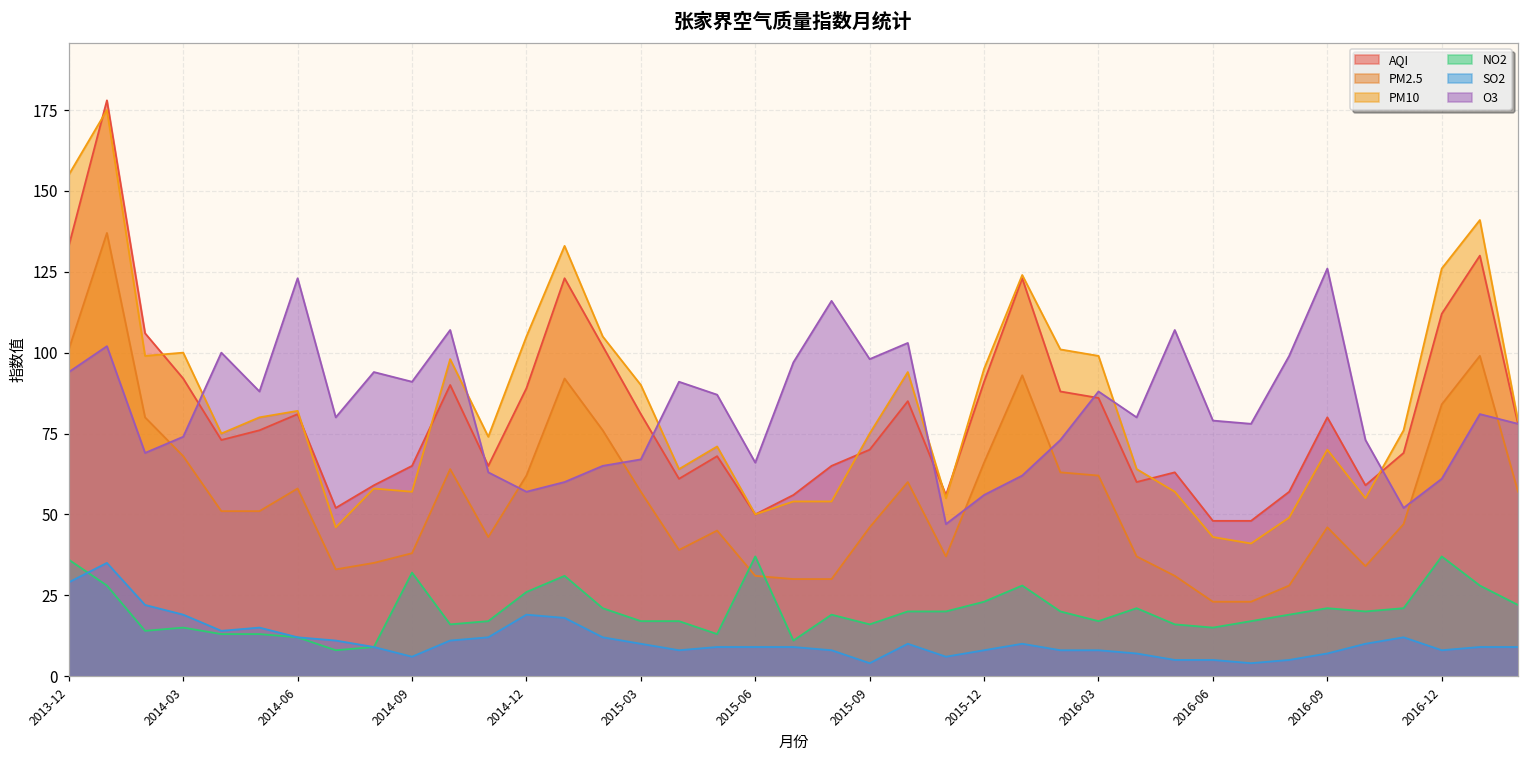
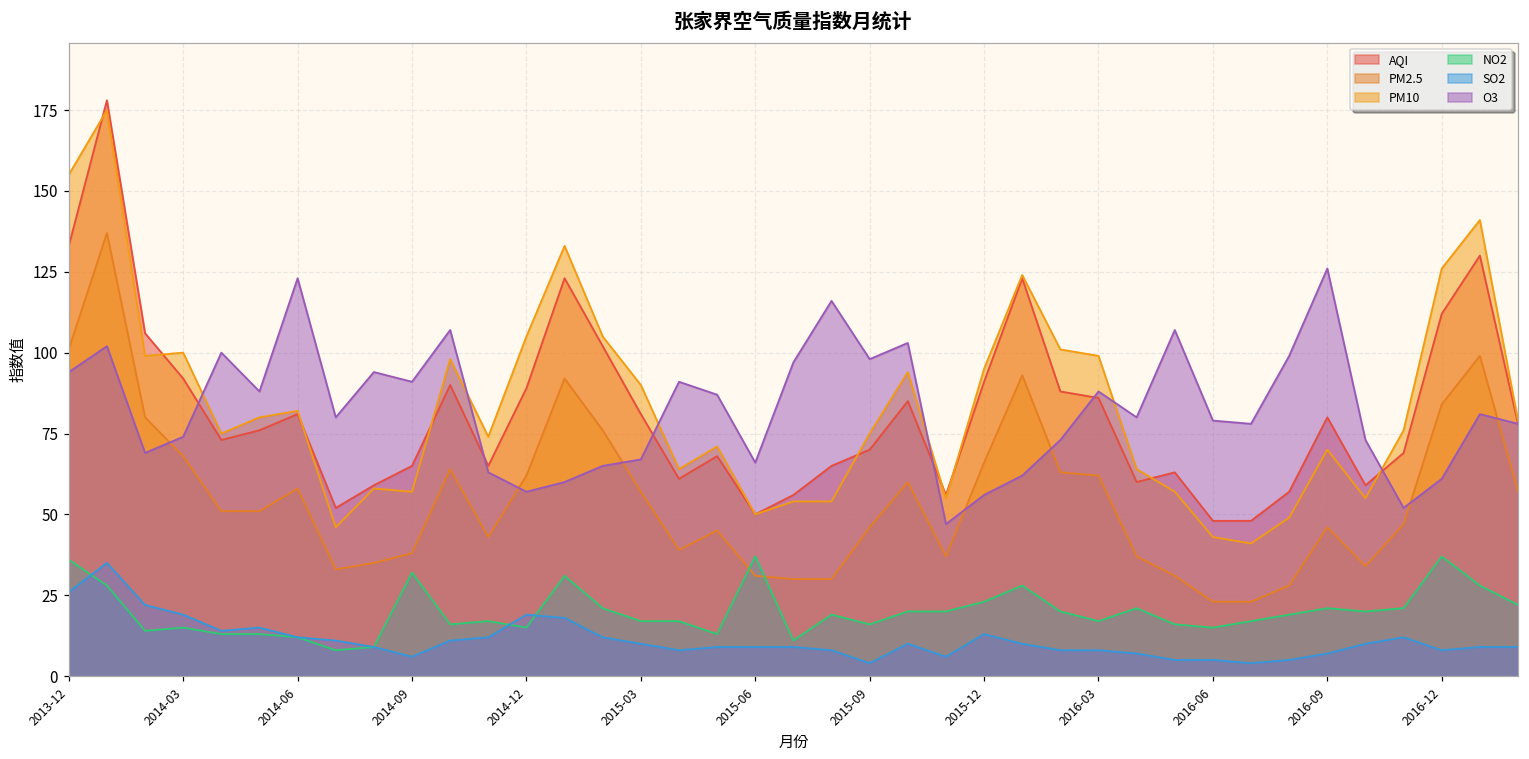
  {
    "NO2": {
      "2013-12": 36,
      "2014-03": 15,
      "2014-09": 32,
-     "2014-12": 26,
+     "2014-12": 15,
      "2015-03": 17,
      "2015-06": 37,
      "2015-09": 16,
      "2015-12": 23,
      "2016-03": 17,
      "2016-06": 15,
      "2016-09": 21,
      "2016-12": 37
    },
    "SO2": {
-     "2013-12": 29,
+     "2013-12": 26,
      "2014-03": 19,
      "2014-09": 6,
      "2014-12": 19,
      "2015-03": 10,
      "2015-06": 9,
      "2015-09": 4,
-     "2015-12": 8,
+     "2015-12": 13,
      "2016-03": 8,
      "2016-06": 5,
      "2016-09": 7,
      "2016-12": 8
    },
    "O3": {
      "2013-12": 94,
      "2014-03": 74,
      "2014-06": 123,
      "2014-09": 91,
      "2014-12": 57,
      "2015-03": 67,
      "2015-06": 66,
      "2015-09": 98,
      "2015-12": 56,
      "2016-03": 88,
      "2016-06": 79,
      "2016-09": 126,
      "2016-12": 61
    }
  }
